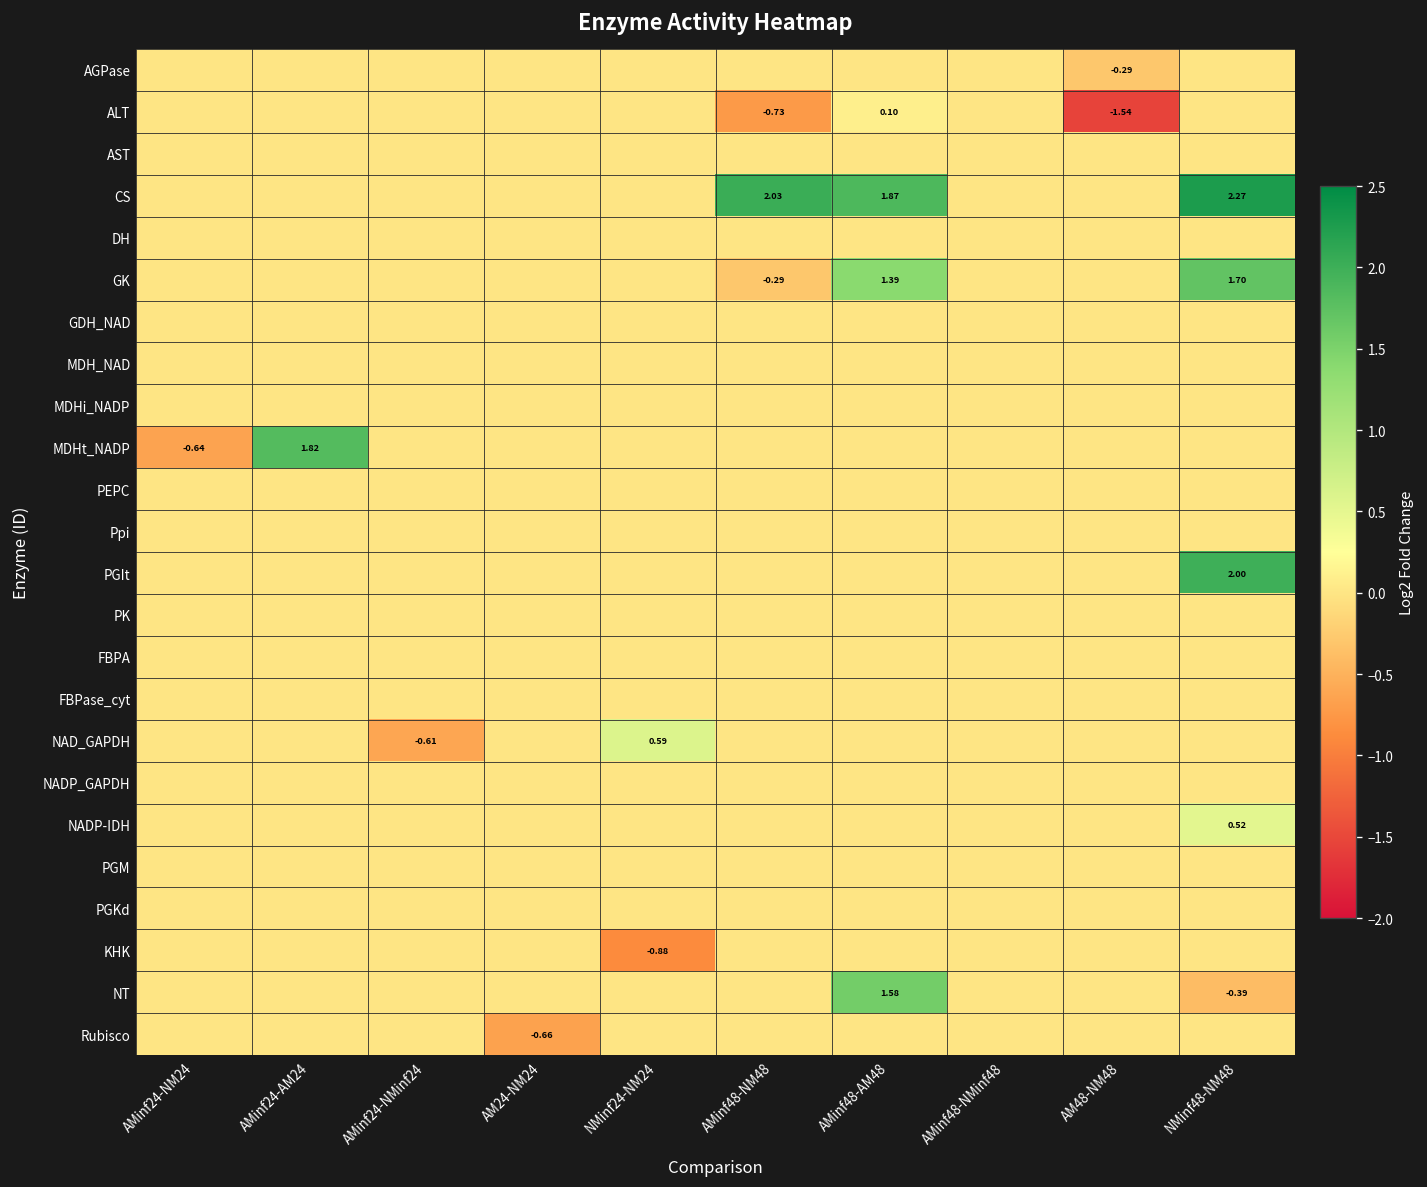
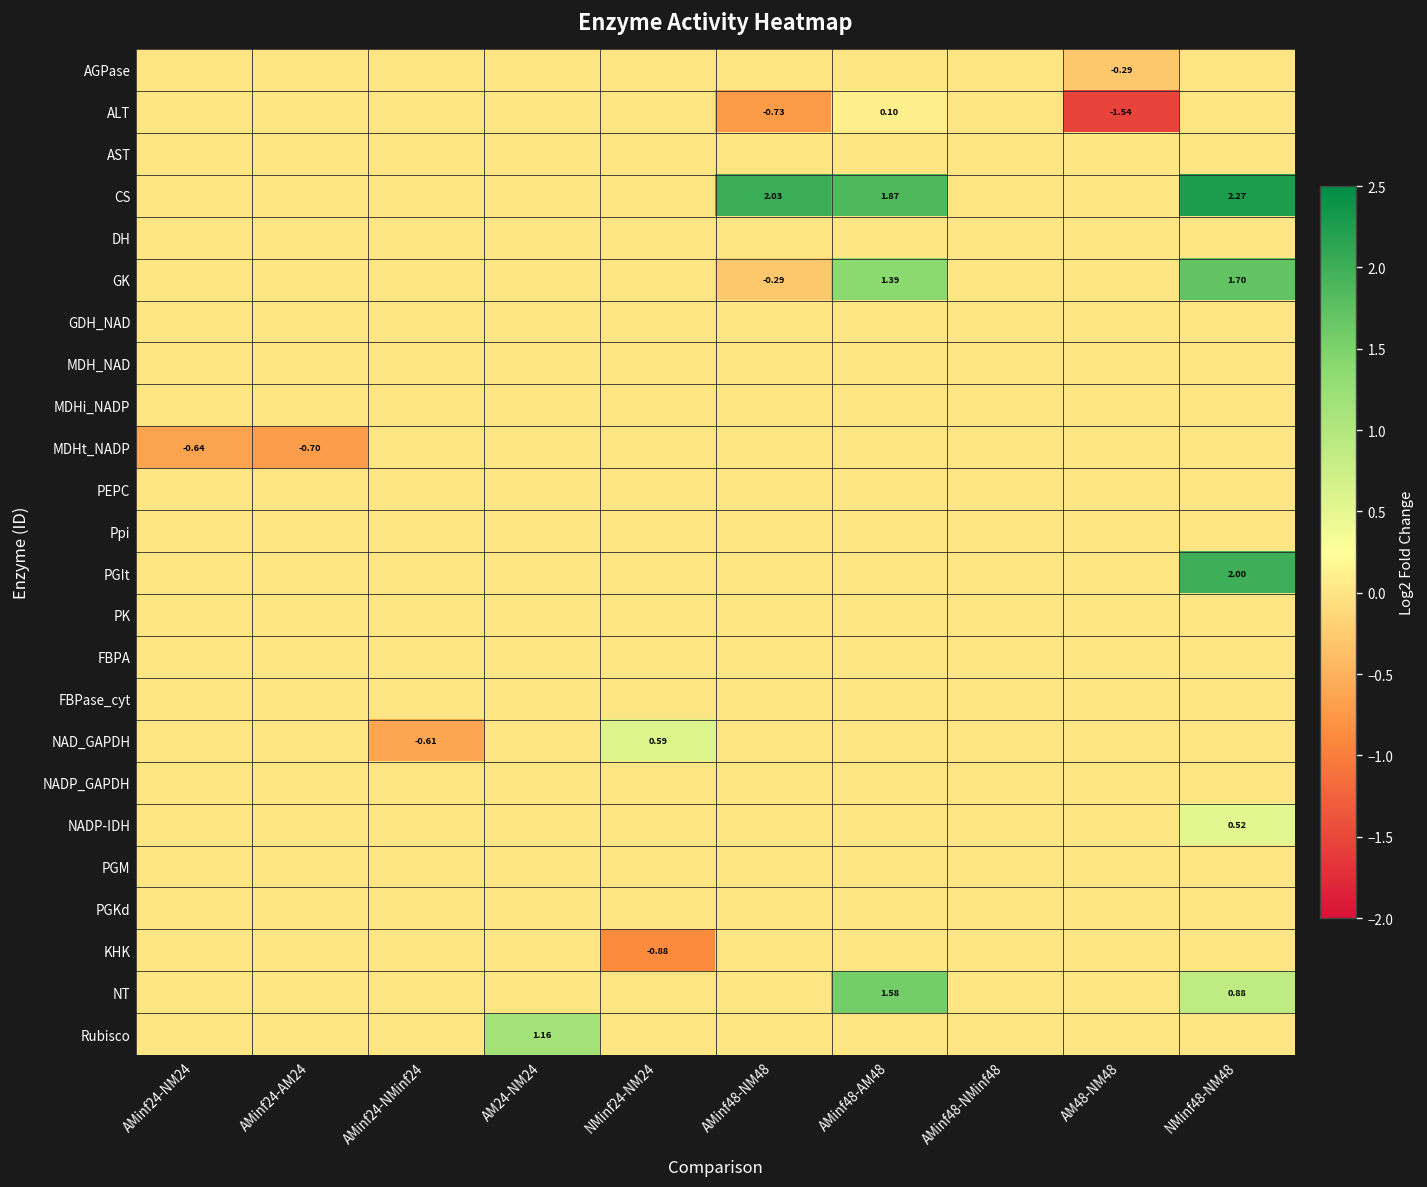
  {
    "AGPase": {
      "AM48-NM48": -0.29
    },
    "ALT": {
      "AMinf48-NM48": -0.73,
      "AMinf48-AM48": 0.10,
      "AM48-NM48": -1.54
    },
    "CS": {
      "AMinf48-NM48": 2.03,
      "AMinf48-AM48": 1.87,
      "NMinf48-NM48": 2.27
    },
    "GK": {
      "AMinf48-NM48": -0.29,
      "AMinf48-AM48": 1.39,
      "NMinf48-NM48": 1.70
    },
    "MDHt_NADP": {
      "AMinf24-NM24": -0.64,
-     "AMinf24-AM24": 1.82
+     "AMinf24-AM24": -0.70
    },
    "PGIt": {
      "NMinf48-NM48": 2.00
    },
    "NAD_GAPDH": {
      "AMinf24-NMinf24": -0.61,
      "NMinf24-NM24": 0.59
    },
    "NADP-IDH": {
      "NMinf48-NM48": 0.52
    },
    "KHK": {
      "NMinf24-NM24": -0.88
    },
    "NT": {
      "AMinf48-AM48": 1.58,
-     "NMinf48-NM48": -0.39
+     "NMinf48-NM48": 0.88
    },
    "Rubisco": {
-     "AM24-NM24": -0.66
+     "AM24-NM24": 1.16
    }
  }
